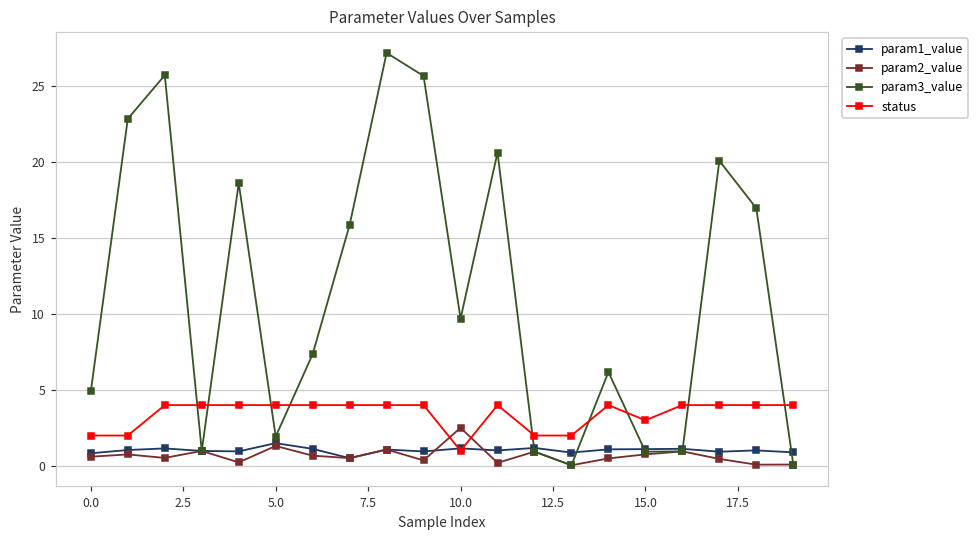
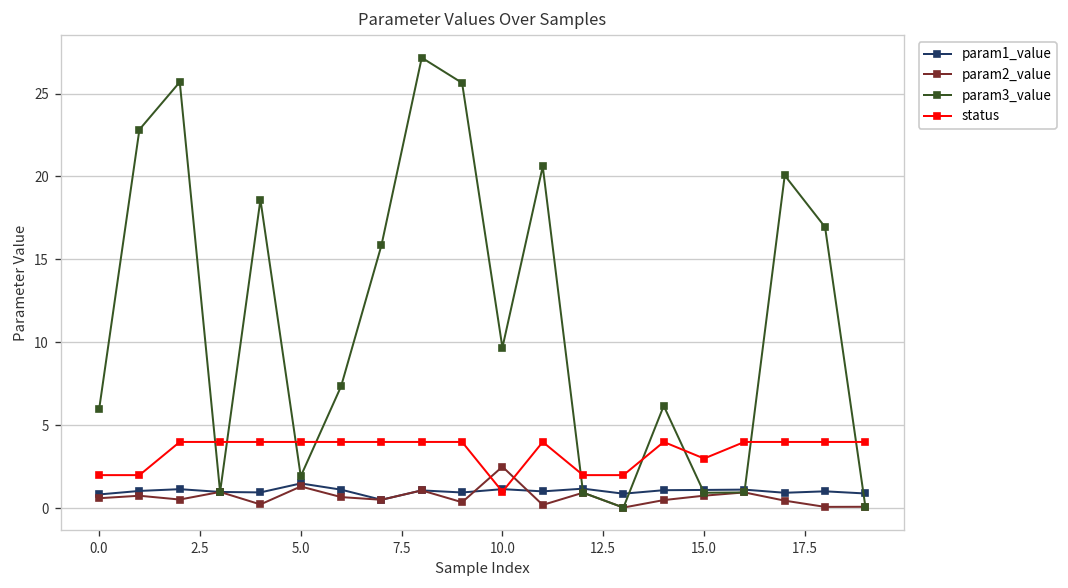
  {
    "param1_value": {
      "0.0": 0.8
    },
    "param2_value": {
      "0.0": 0.6,
      "10.0": 2.5
    },
    "param3_value": {
-     "0.0": 4.9,
+     "0.0": 6.0,
      "5.0": 1.9,
      "10.0": 9.7
    },
    "status": {
      "0.0": 2.0,
      "5.0": 4.0,
      "15.0": 3.0
    }
  }
